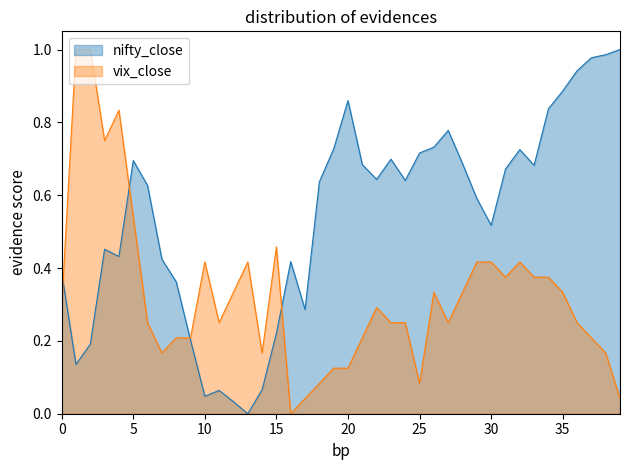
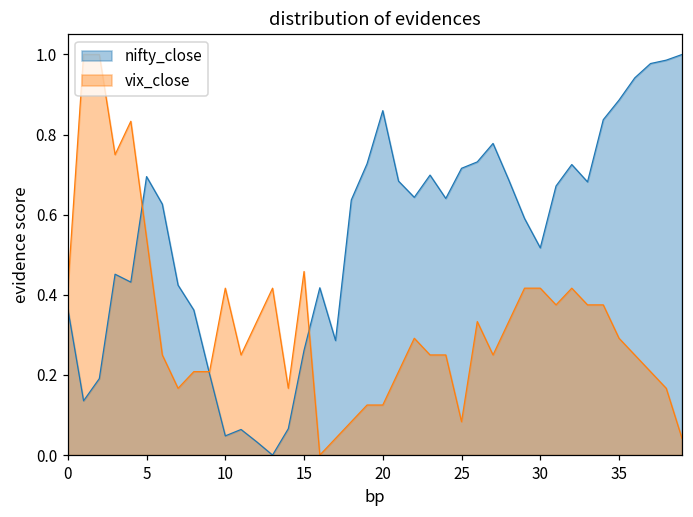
  {
    "nifty_close": {
-     "0": 0.39,
+     "0": 0.37,
      "5": 0.70,
      "10": 0.05,
-     "15": 0.22,
+     "15": 0.26,
      "20": 0.86,
      "25": 0.72,
      "30": 0.52,
      "35": 0.89
    },
    "vix_close": {
-     "0": 0.29,
+     "0": 0.42,
      "5": 0.54,
      "10": 0.42,
      "15": 0.46,
      "20": 0.13,
      "25": 0.08,
      "30": 0.42,
-     "35": 0.33
+     "35": 0.29
    }
  }
